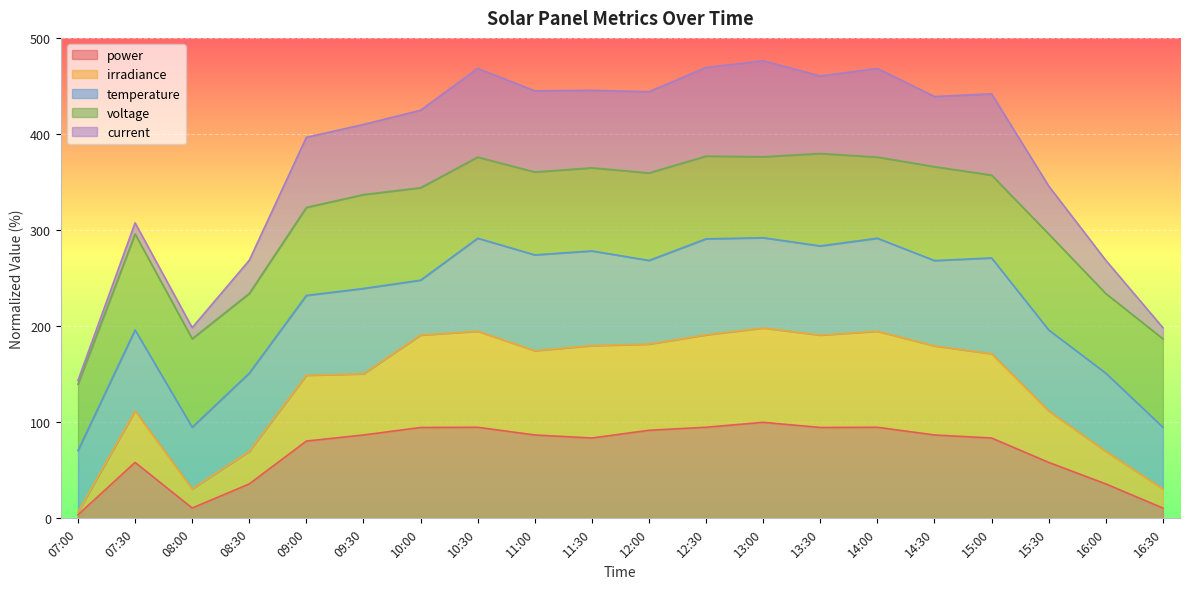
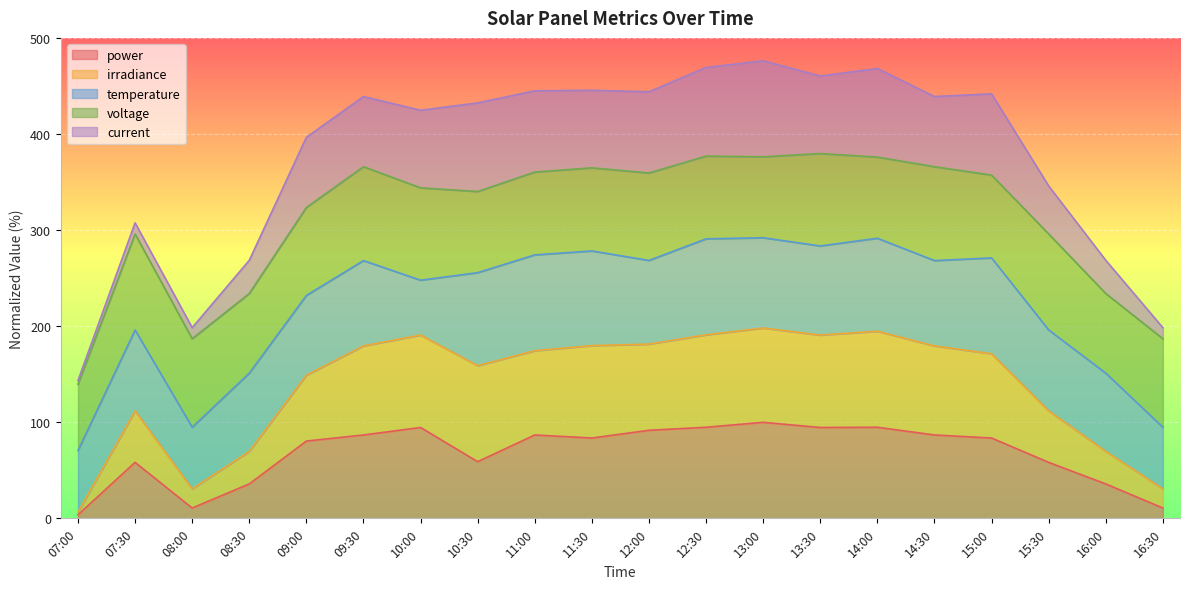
  {
    "power": {
      "07:00": 0,
      "07:30": 60,
      "08:00": 10,
      "08:30": 40,
      "09:00": 80,
      "09:30": 90,
      "10:00": 90,
-     "10:30": 90,
+     "10:30": 60,
      "11:00": 90,
      "11:30": 80,
      "12:00": 90,
      "12:30": 90,
      "13:00": 100,
      "13:30": 90,
      "14:00": 90,
      "14:30": 90,
      "15:00": 80,
      "15:30": 60,
      "16:00": 40,
      "16:30": 10
    },
    "irradiance": {
      "07:00": 0,
      "07:30": 50,
      "08:00": 20,
      "08:30": 30,
      "09:00": 70,
-     "09:30": 60,
+     "09:30": 90,
      "10:00": 100,
      "10:30": 100,
      "11:00": 90,
      "11:30": 100,
      "12:00": 90,
      "12:30": 100,
      "13:00": 100,
      "13:30": 100,
      "14:00": 100,
      "14:30": 90,
      "15:00": 90,
      "15:30": 50,
      "16:00": 30,
      "16:30": 20
    },
    "temperature": {
      "07:00": 60,
      "07:30": 80,
      "08:00": 60,
      "08:30": 80,
      "09:00": 80,
      "09:30": 90,
      "10:00": 60,
      "10:30": 100,
      "11:00": 100,
      "11:30": 100,
      "12:00": 90,
      "12:30": 100,
      "13:00": 90,
      "13:30": 90,
      "14:00": 100,
      "14:30": 90,
      "15:00": 100,
      "15:30": 80,
      "16:00": 80,
      "16:30": 60
    },
    "voltage": {
      "07:00": 70,
      "07:30": 100,
      "08:00": 90,
      "08:30": 80,
      "09:00": 90,
      "09:30": 100,
      "10:00": 100,
      "10:30": 80,
      "11:00": 90,
      "11:30": 90,
      "12:00": 90,
      "12:30": 90,
      "13:00": 80,
      "13:30": 100,
      "14:00": 80,
      "14:30": 100,
      "15:00": 90,
      "15:30": 100,
      "16:00": 80,
      "16:30": 90
    },
    "current": {
      "07:00": 0,
      "07:30": 10,
      "08:00": 10,
      "08:30": 30,
      "09:00": 70,
      "09:30": 70,
      "10:00": 80,
      "10:30": 90,
      "11:00": 80,
      "11:30": 80,
      "12:00": 80,
      "12:30": 90,
      "13:00": 100,
      "13:30": 80,
      "14:00": 90,
      "14:30": 70,
      "15:00": 80,
      "15:30": 50,
      "16:00": 30,
      "16:30": 10
    }
  }
